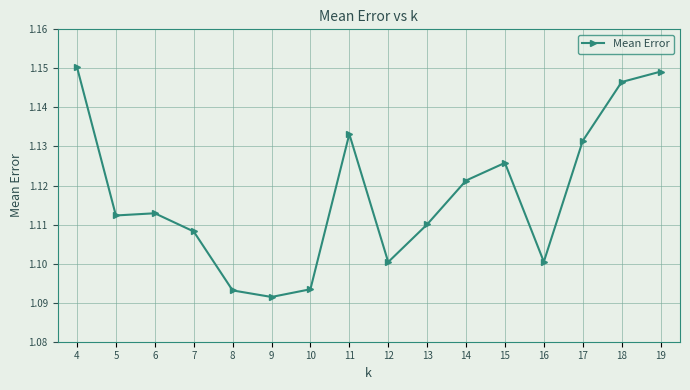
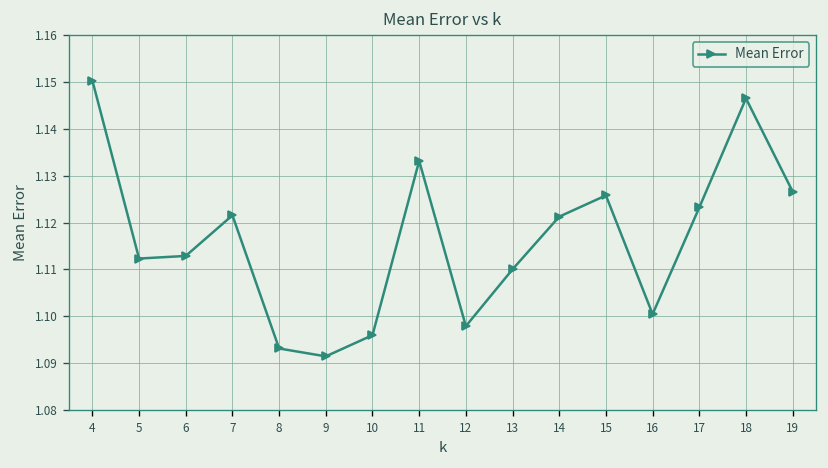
  {
    "4": 1.150,
    "5": 1.112,
    "6": 1.113,
-   "7": 1.108,
+   "7": 1.122,
    "8": 1.093,
    "9": 1.091,
-   "10": 1.093,
+   "10": 1.096,
    "11": 1.133,
-   "12": 1.100,
+   "12": 1.098,
    "13": 1.110,
    "14": 1.121,
    "15": 1.126,
    "16": 1.100,
-   "17": 1.131,
+   "17": 1.123,
    "18": 1.147,
-   "19": 1.149
+   "19": 1.127
  }
